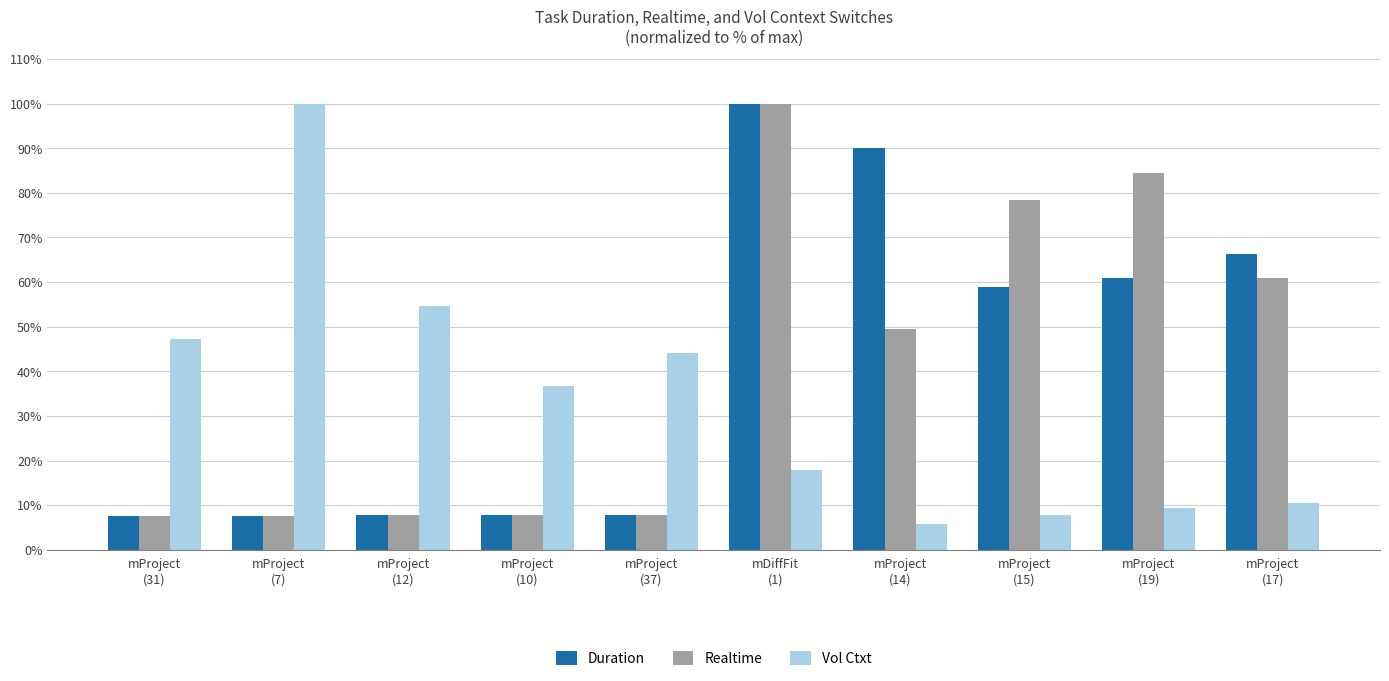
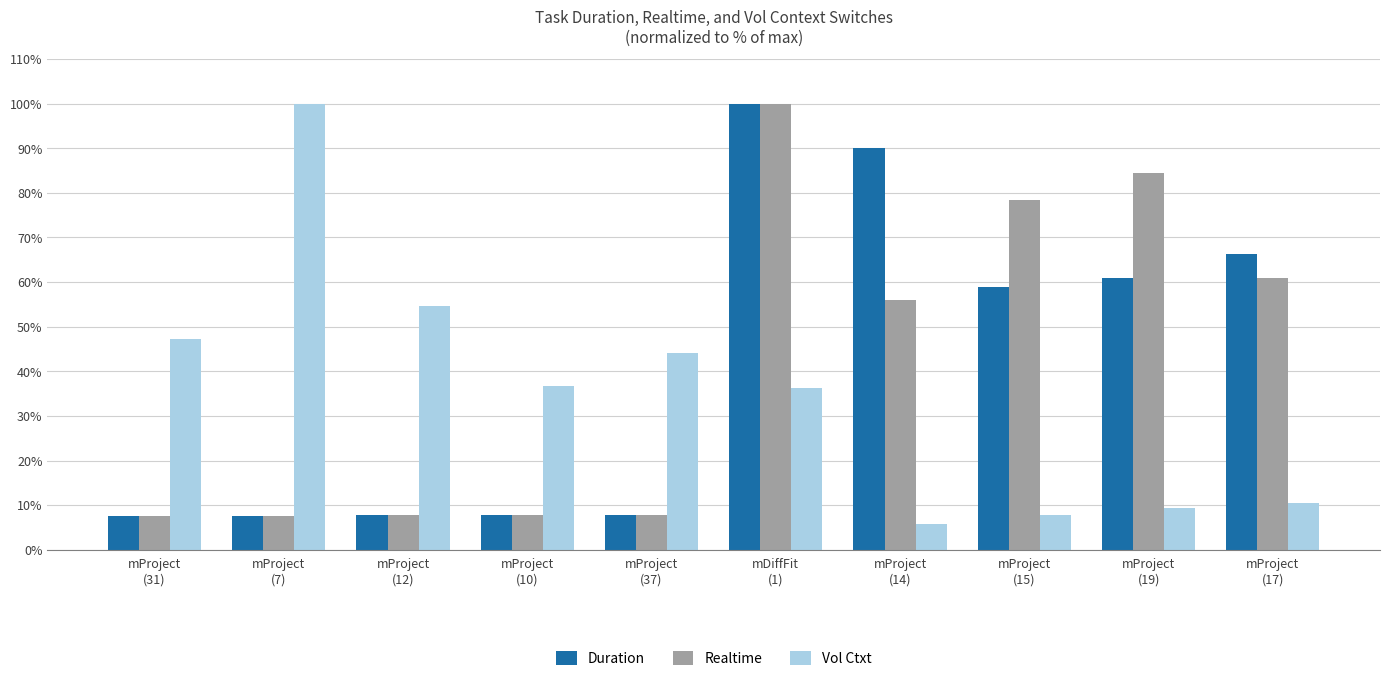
  {
    "Duration": {
      "mProject (31)": "8%",
      "mProject (7)": "8%",
      "mProject (12)": "8%",
      "mProject (10)": "8%",
      "mProject (37)": "8%",
      "mDiffFit (1)": "100%",
      "mProject (14)": "90%",
      "mProject (15)": "59%",
      "mProject (19)": "61%",
      "mProject (17)": "66%"
    },
    "Realtime": {
      "mProject (31)": "8%",
      "mProject (7)": "8%",
      "mProject (12)": "8%",
      "mProject (10)": "8%",
      "mProject (37)": "8%",
      "mDiffFit (1)": "100%",
-     "mProject (14)": "50%",
+     "mProject (14)": "56%",
      "mProject (15)": "78%",
      "mProject (19)": "84%",
      "mProject (17)": "61%"
    },
    "Vol Ctxt": {
      "mProject (31)": "47%",
      "mProject (7)": "100%",
      "mProject (12)": "55%",
      "mProject (10)": "37%",
      "mProject (37)": "44%",
-     "mDiffFit (1)": "18%",
+     "mDiffFit (1)": "36%",
      "mProject (14)": "6%",
      "mProject (15)": "8%",
      "mProject (19)": "9%",
      "mProject (17)": "11%"
    }
  }
